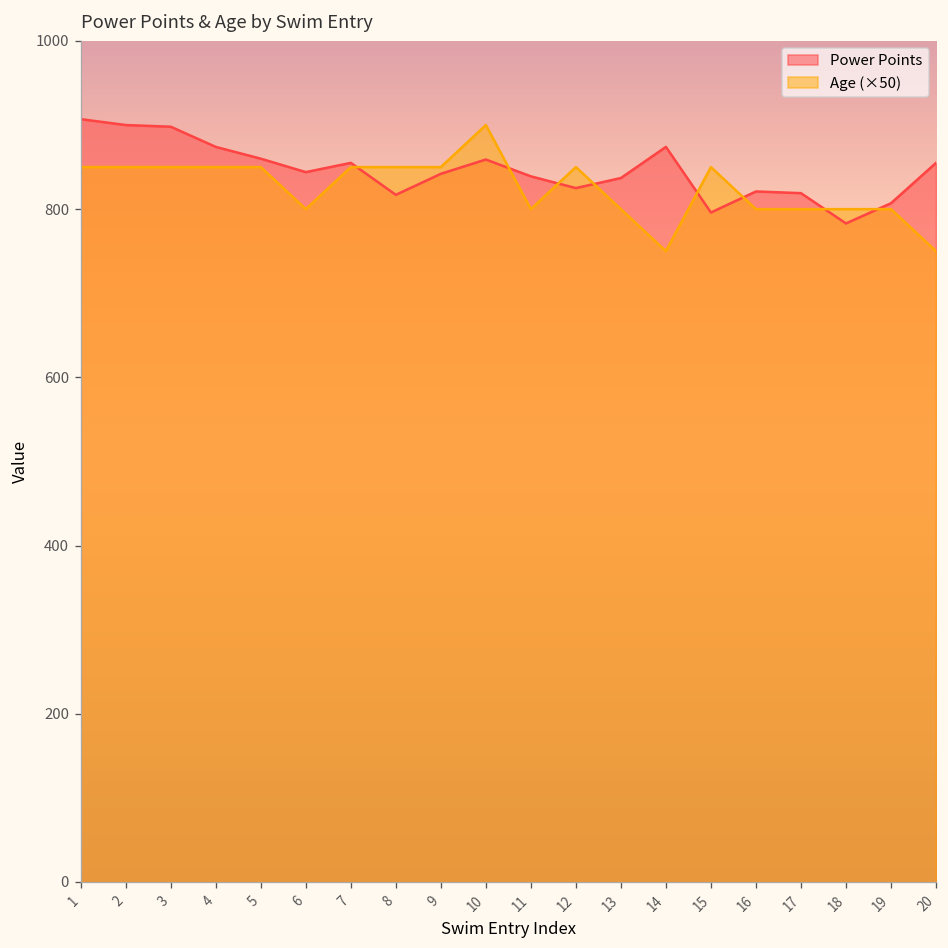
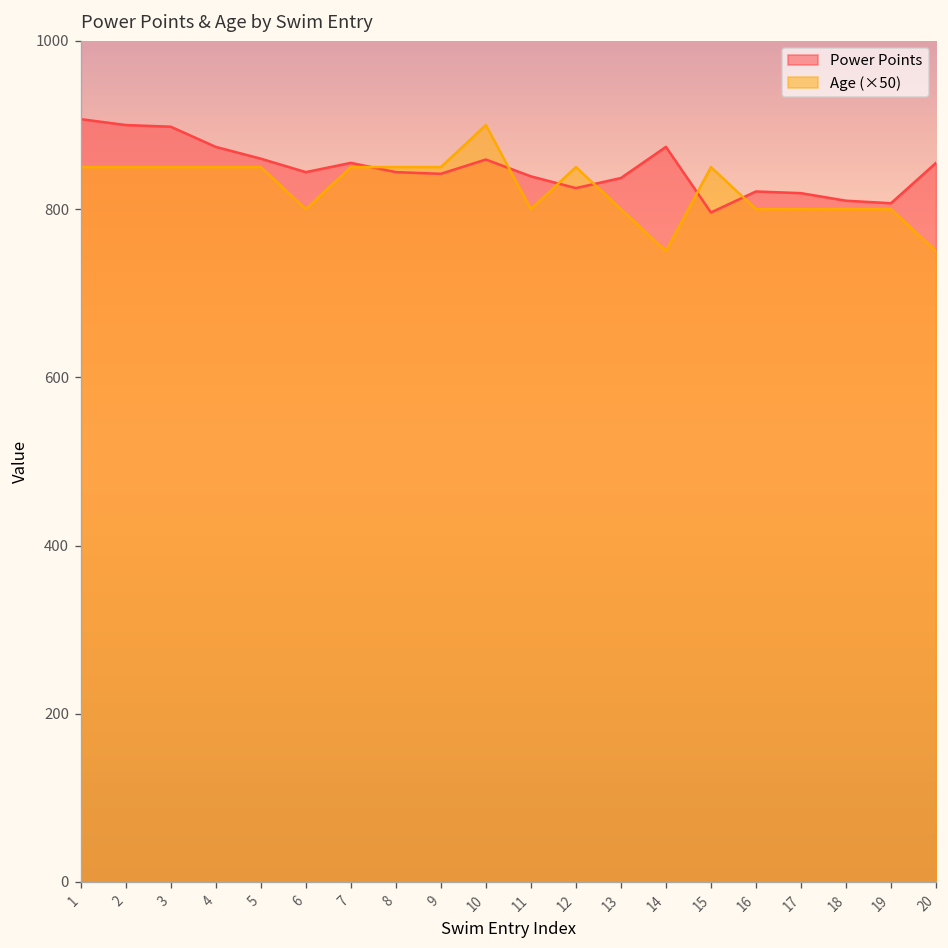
  {
    "Power Points": {
      "1": 910,
      "2": 900,
      "3": 900,
      "4": 870,
      "5": 860,
      "6": 840,
      "7": 860,
-     "8": 820,
+     "8": 840,
      "9": 840,
      "10": 860,
      "11": 840,
      "12": 830,
      "13": 840,
      "14": 870,
      "15": 800,
      "16": 820,
      "17": 820,
-     "18": 780,
+     "18": 810,
      "19": 810,
      "20": 860
    },
    "Age (×50)": {
      "1": 850,
      "2": 850,
      "3": 850,
      "4": 850,
      "5": 850,
      "6": 800,
      "7": 850,
      "8": 850,
      "9": 850,
      "10": 900,
      "11": 800,
      "12": 850,
      "13": 800,
      "14": 750,
      "15": 850,
      "16": 800,
      "17": 800,
      "18": 800,
      "19": 800,
      "20": 750
    }
  }
